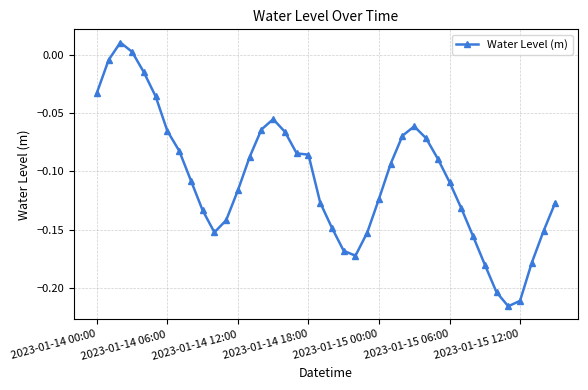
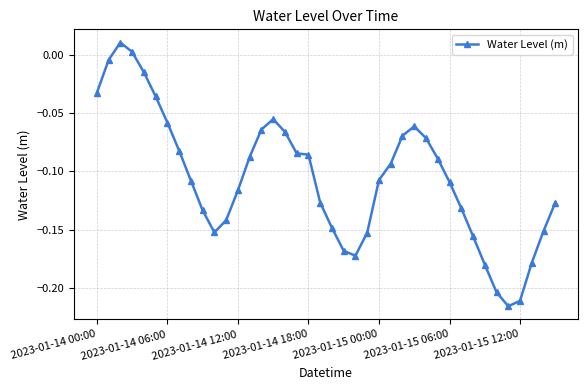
  {
    "2023-01-14 00:00": -0.032,
-   "2023-01-14 06:00": -0.065,
+   "2023-01-14 06:00": -0.058,
    "2023-01-14 12:00": -0.116,
    "2023-01-14 18:00": -0.086,
-   "2023-01-15 00:00": -0.124,
+   "2023-01-15 00:00": -0.107,
    "2023-01-15 06:00": -0.109,
    "2023-01-15 12:00": -0.211
  }
